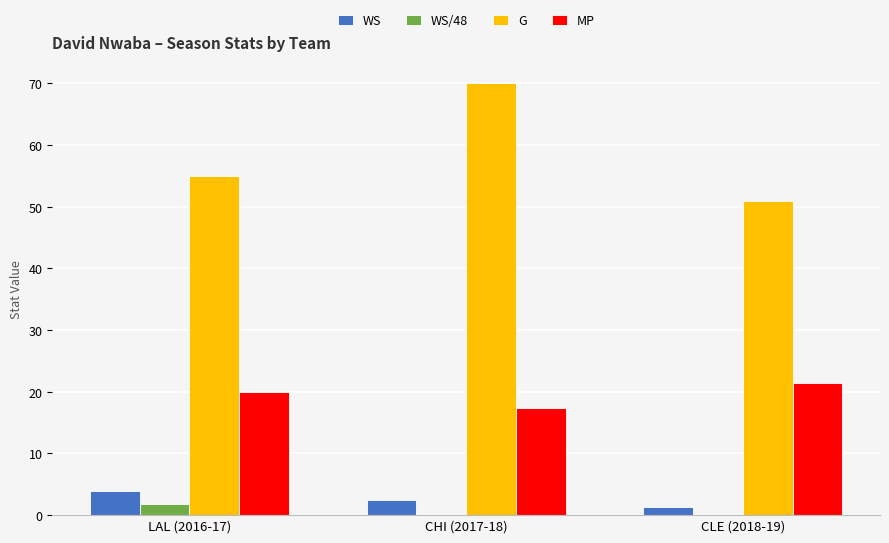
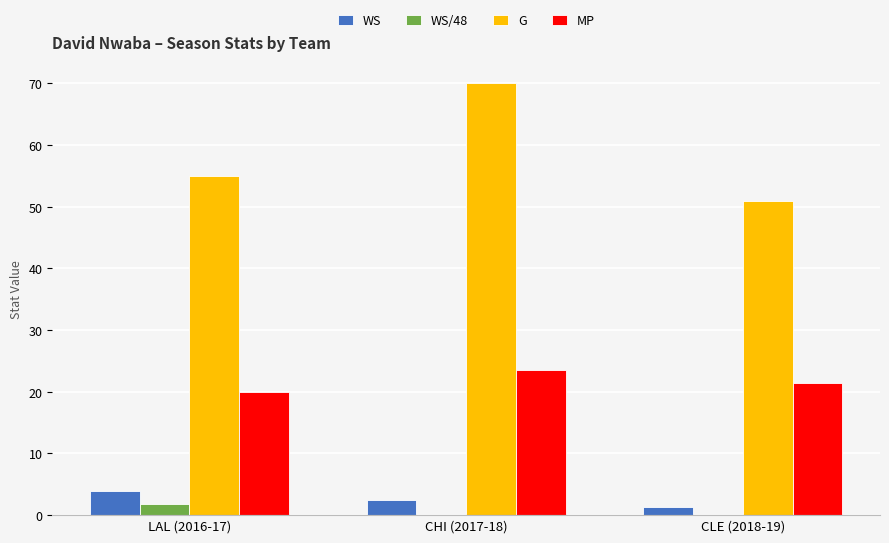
  {
    "WS": {
      "LAL (2016-17)": 4,
      "CHI (2017-18)": 2,
      "CLE (2018-19)": 1
    },
    "WS/48": {
      "LAL (2016-17)": 2
    },
    "G": {
      "LAL (2016-17)": 55,
      "CHI (2017-18)": 70,
      "CLE (2018-19)": 51
    },
    "MP": {
      "LAL (2016-17)": 20,
-     "CHI (2017-18)": 17,
+     "CHI (2017-18)": 24,
      "CLE (2018-19)": 21
    }
  }
